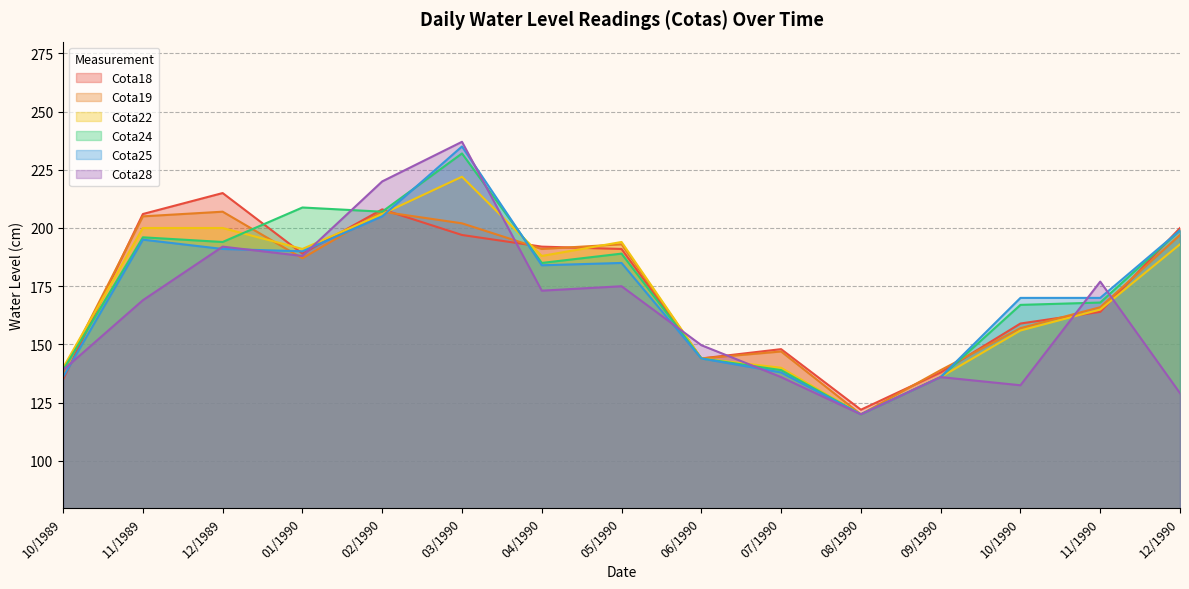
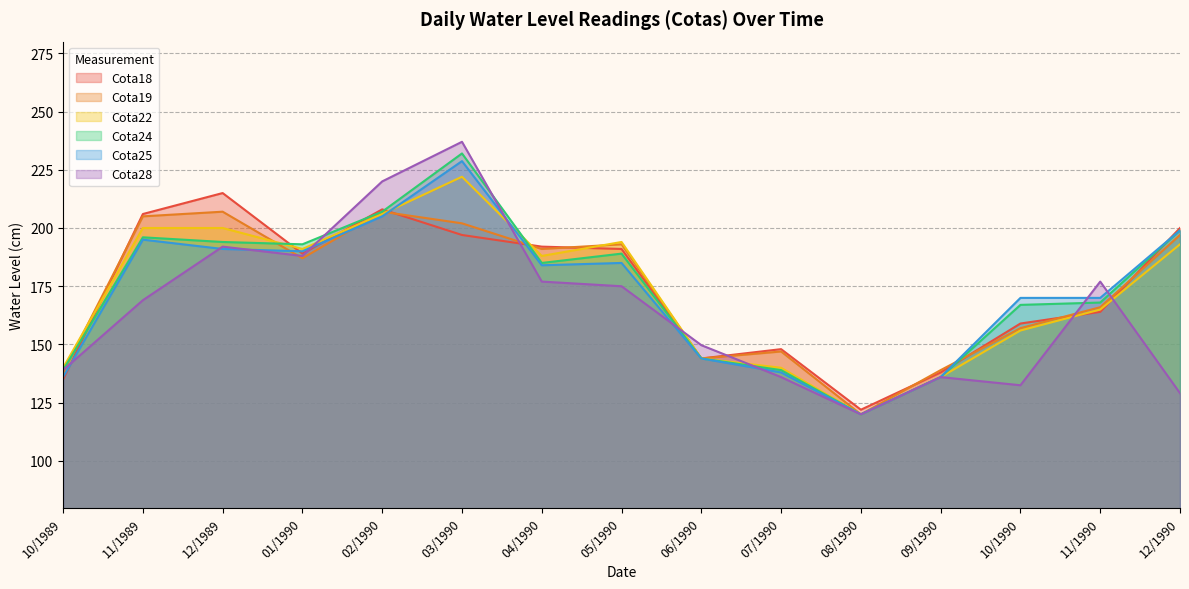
  {
    "Cota24": {
      "12/1989": 194,
-     "01/1990": 209,
+     "01/1990": 193,
      "03/1990": 232,
      "05/1990": 189,
      "10/1990": 167,
      "11/1990": 168
    },
    "Cota25": {
-     "03/1990": 235,
+     "03/1990": 229,
      "05/1990": 185,
      "10/1990": 170,
      "11/1990": 170
    },
    "Cota28": {
      "11/1989": 169,
      "02/1990": 220,
      "03/1990": 237,
-     "04/1990": 173,
+     "04/1990": 177,
      "05/1990": 175,
      "06/1990": 150,
      "07/1990": 136,
      "10/1990": 133,
      "11/1990": 177,
      "12/1990": 129
    }
  }
